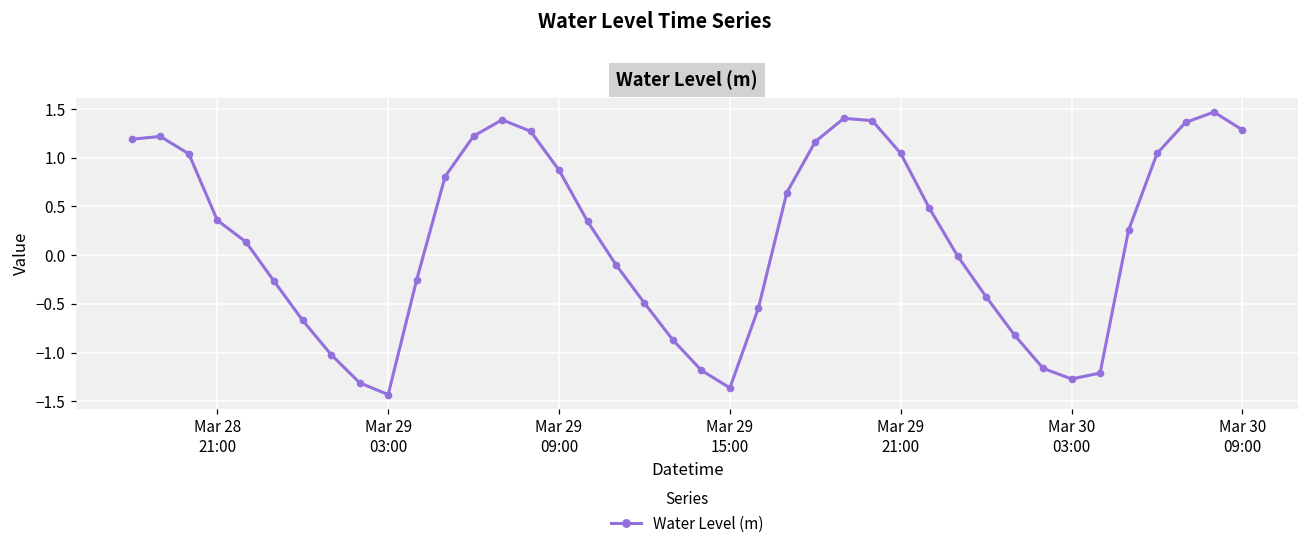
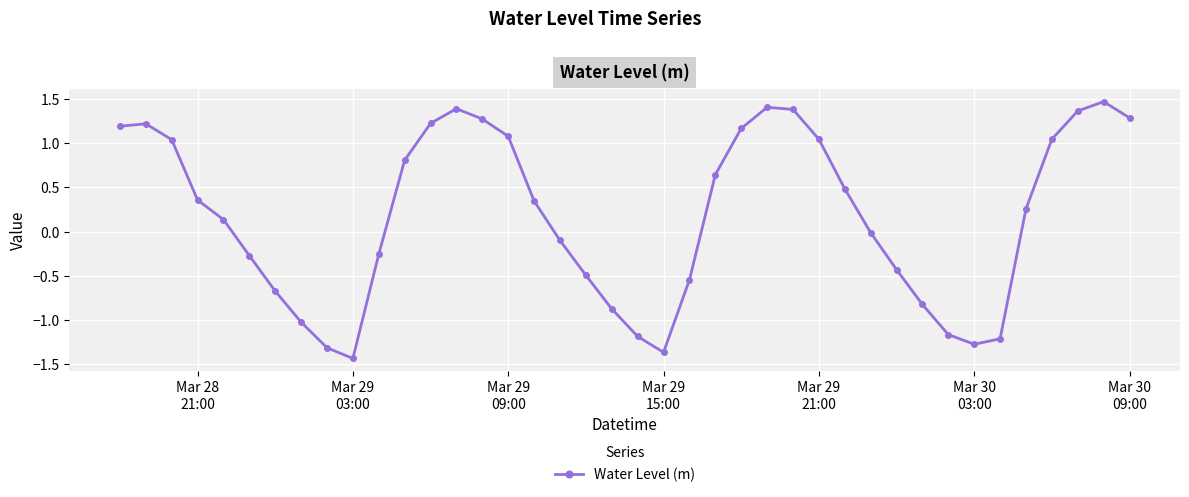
  {
    "Mar 28 21:00": 0.4,
    "Mar 29 03:00": -1.4,
-   "Mar 29 09:00": 0.9,
+   "Mar 29 09:00": 1.1,
    "Mar 29 15:00": -1.4,
    "Mar 29 21:00": 1.0,
    "Mar 30 03:00": -1.3,
    "Mar 30 09:00": 1.3
  }
